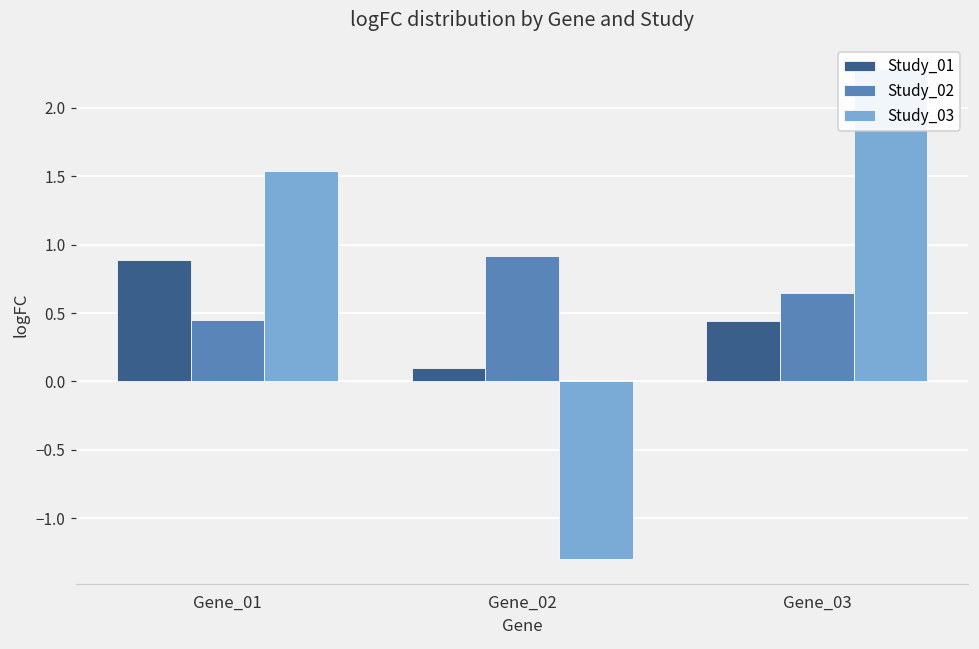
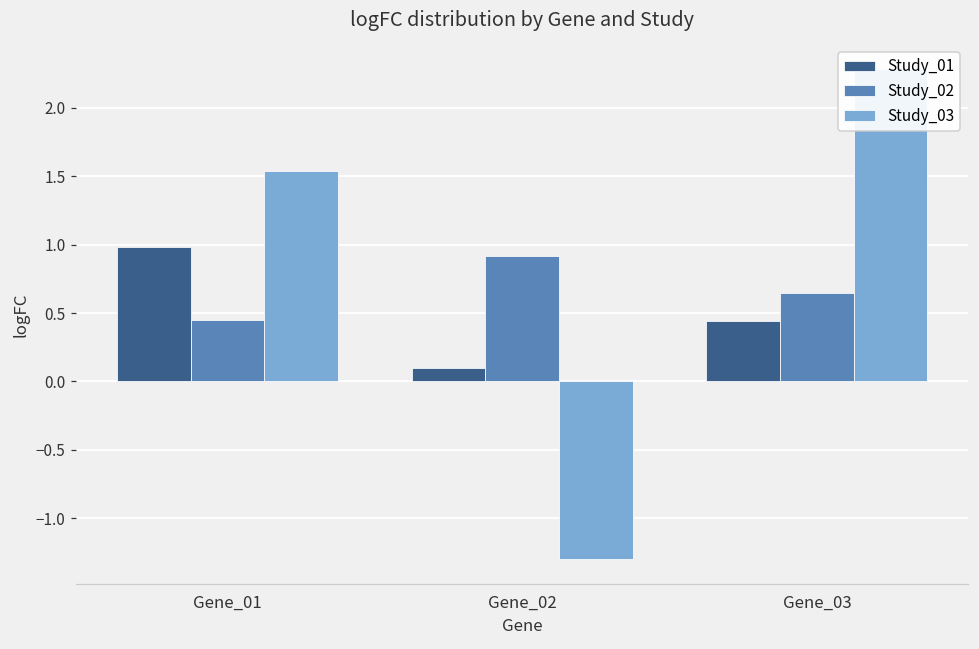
  {
    "Study_01": {
-     "Gene_01": 0.89,
+     "Gene_01": 0.99,
      "Gene_02": 0.10,
      "Gene_03": 0.44
    }
  }
